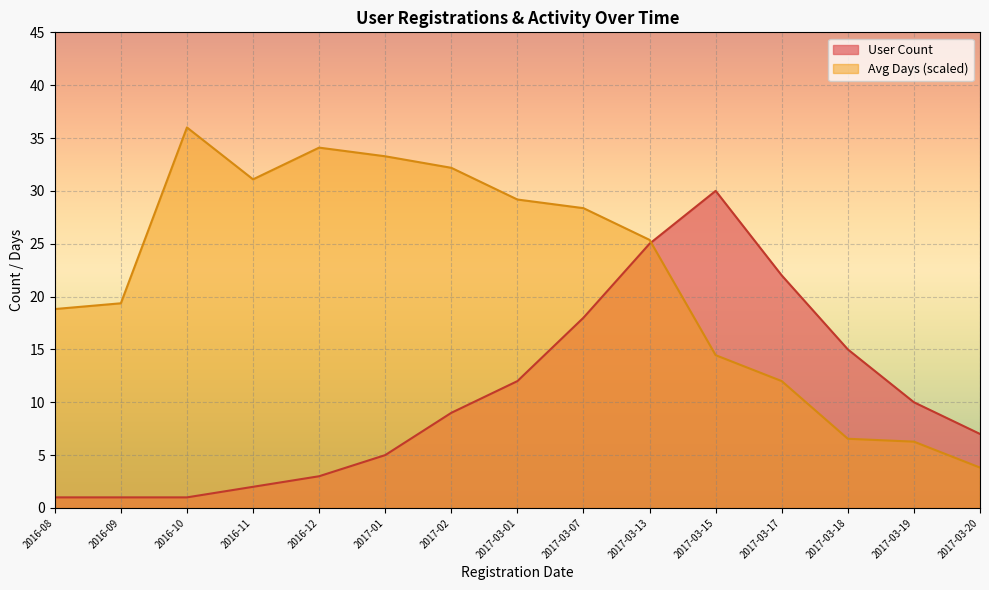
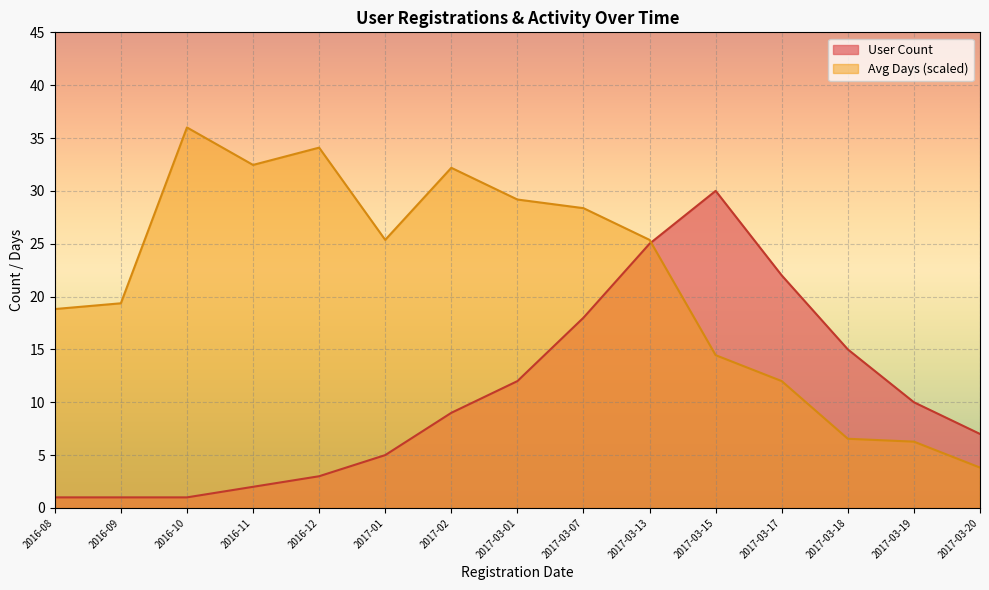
  {
    "User Count": {
      "2016-08": 1.0,
      "2016-09": 1.0,
      "2016-10": 1.0,
      "2016-11": 2.0,
      "2016-12": 3.0,
      "2017-01": 5.0,
      "2017-02": 9.0,
      "2017-03-01": 12.0,
      "2017-03-07": 18.0,
      "2017-03-13": 25.0,
      "2017-03-15": 30.0,
      "2017-03-17": 22.0,
      "2017-03-18": 15.0,
      "2017-03-19": 10.0,
      "2017-03-20": 7.0
    },
    "Avg Days (scaled)": {
      "2016-08": 18.8,
      "2016-09": 19.4,
      "2016-10": 36.0,
-     "2016-11": 31.1,
+     "2016-11": 32.5,
      "2016-12": 34.1,
-     "2017-01": 33.3,
+     "2017-01": 25.4,
      "2017-02": 32.2,
      "2017-03-01": 29.2,
      "2017-03-07": 28.4,
      "2017-03-13": 25.4,
      "2017-03-15": 14.5,
      "2017-03-17": 12.0,
      "2017-03-18": 6.5,
      "2017-03-19": 6.3,
      "2017-03-20": 3.8
    }
  }
